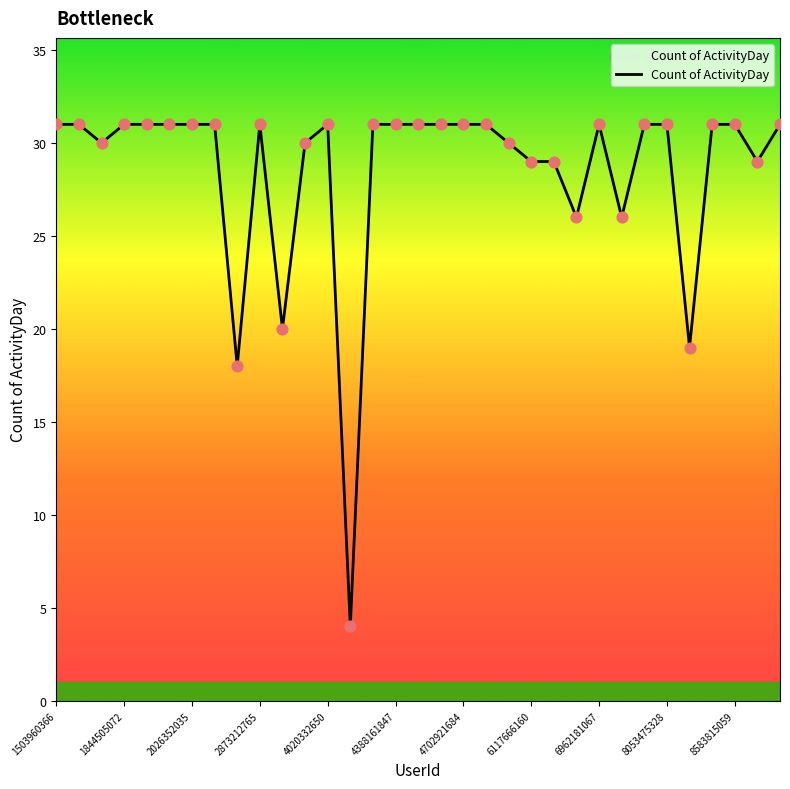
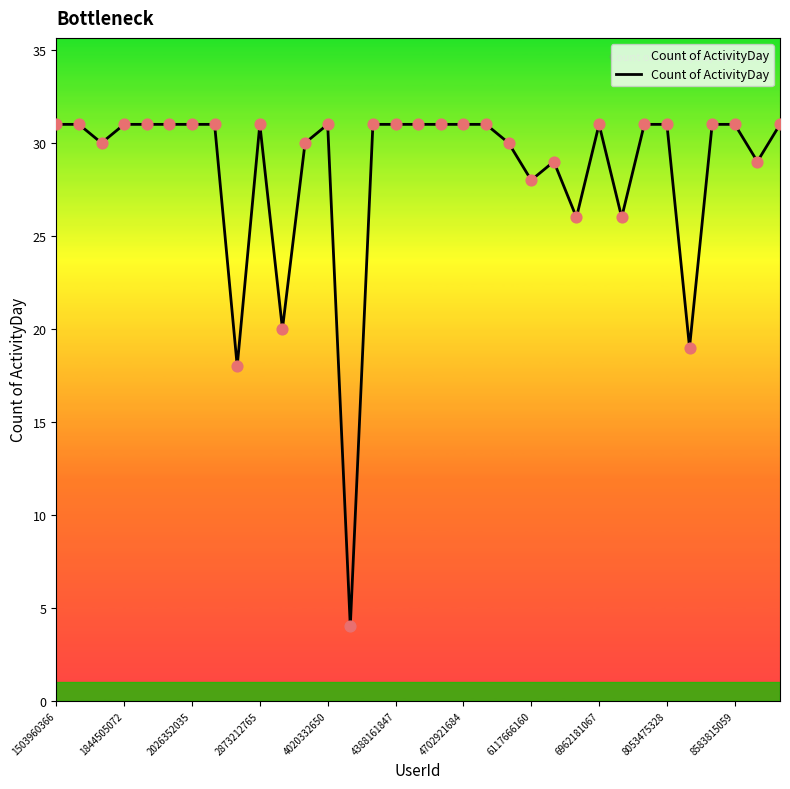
  {
    "1503960366": 31,
    "1844505072": 31,
    "2026352035": 31,
    "2873212765": 31,
    "4020332650": 31,
    "4388161847": 31,
    "4702921684": 31,
-   "6117666160": 29,
+   "6117666160": 28,
    "6962181067": 31,
    "8053475328": 31,
    "8583815059": 31
  }
